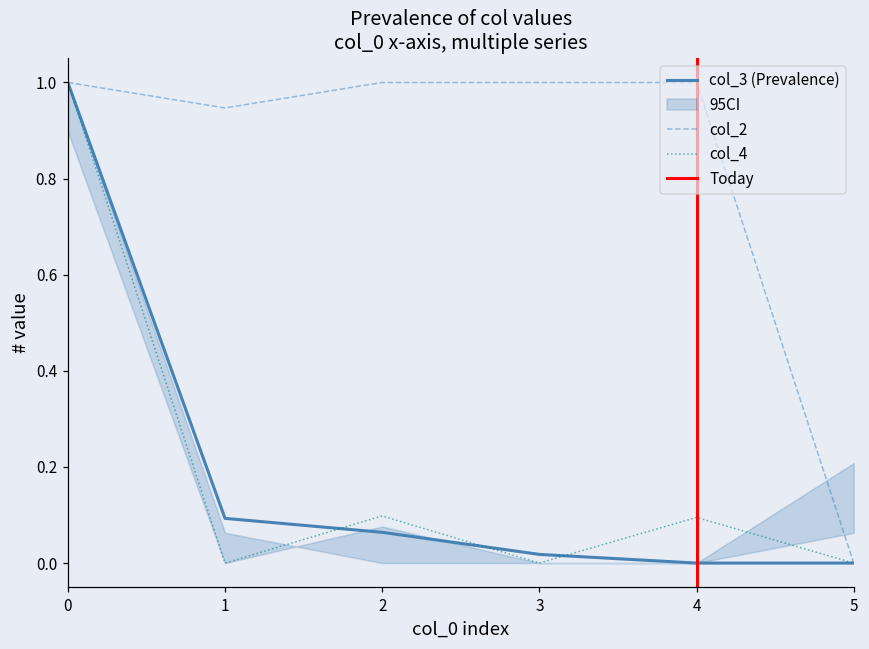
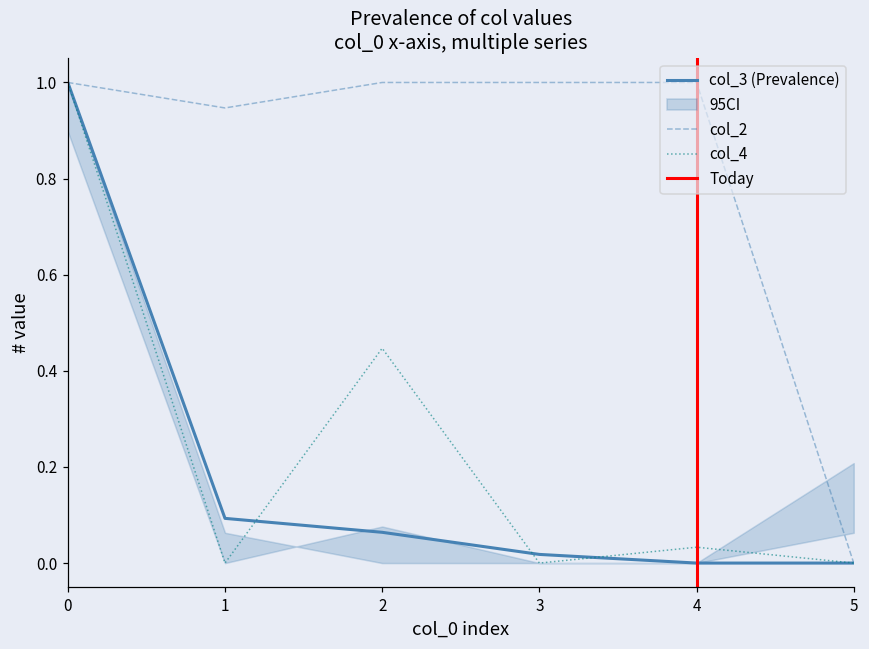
  {
    "col_4": {
      "1": 0.00,
-     "2": 0.10,
-     "4": 0.10
+     "2": 0.45,
+     "4": 0.03
    }
  }
